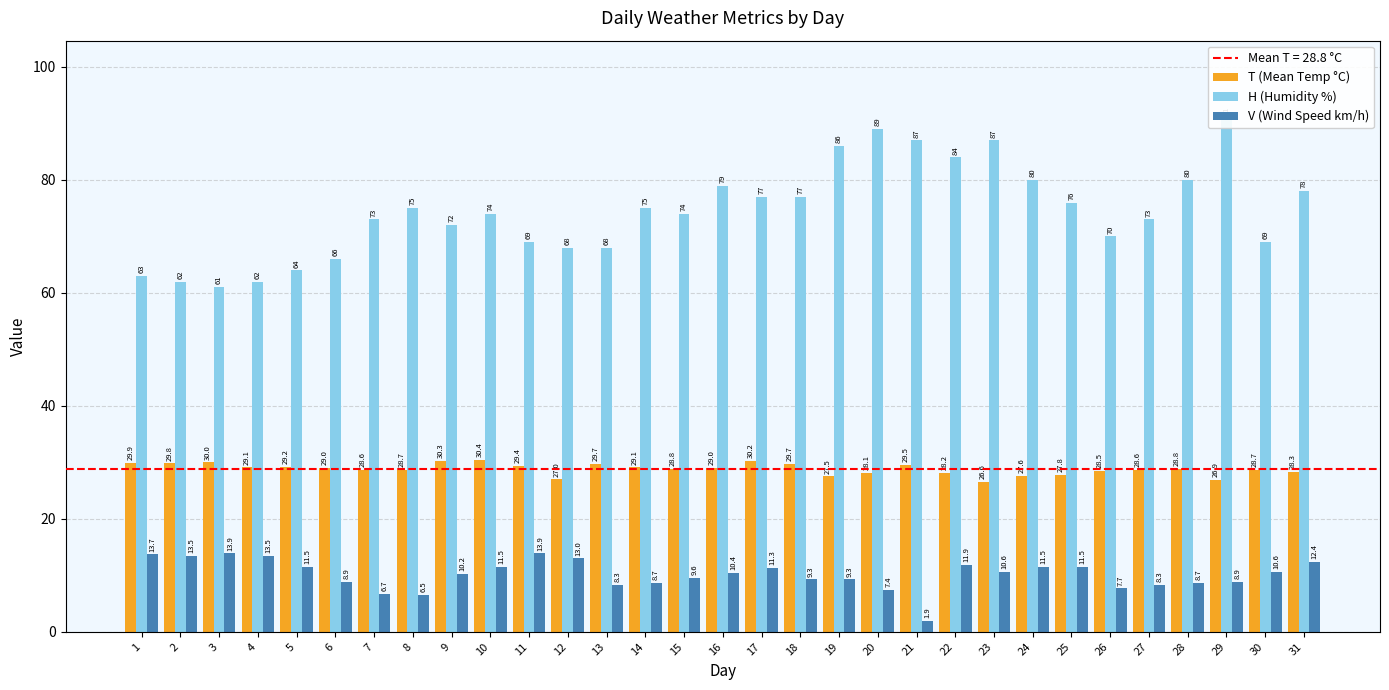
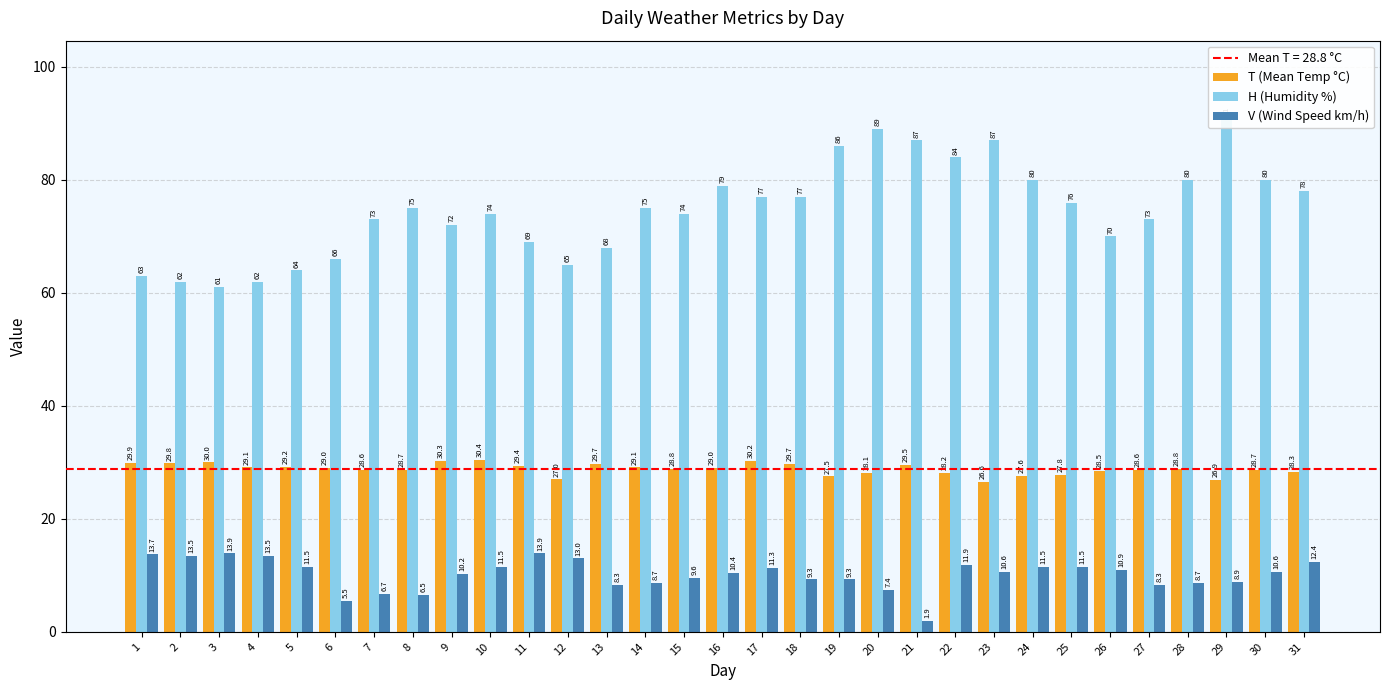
  {
    "T (Mean Temp °C)": {
      "1": 29.9,
      "2": 29.8,
      "3": 30.0,
      "4": 29.1,
      "5": 29.2,
      "6": 29.0,
      "7": 28.6,
      "8": 28.7,
      "9": 30.3,
      "10": 30.4,
      "11": 29.4,
      "12": 27.0,
      "13": 29.7,
      "14": 29.1,
      "15": 28.8,
      "16": 29.0,
      "17": 30.2,
      "18": 29.7,
      "19": 27.5,
      "20": 28.1,
      "21": 29.5,
      "22": 28.2,
      "23": 26.6,
      "24": 27.6,
      "25": 27.8,
      "26": 28.5,
      "27": 28.6,
      "28": 28.8,
      "29": 26.9,
      "30": 28.7,
      "31": 28.3
    },
    "H (Humidity %)": {
      "1": 63,
      "2": 62,
      "3": 61,
      "4": 62,
      "5": 64,
      "6": 66,
      "7": 73,
      "8": 75,
      "9": 72,
      "10": 74,
      "11": 69,
-     "12": 68,
+     "12": 65,
      "13": 68,
      "14": 75,
      "15": 74,
      "16": 79,
      "17": 77,
      "18": 77,
      "19": 86,
      "20": 89,
      "21": 87,
      "22": 84,
      "23": 87,
      "24": 80,
      "25": 76,
      "26": 70,
      "27": 73,
      "28": 80,
-     "30": 69,
+     "30": 80,
      "31": 78
    },
    "V (Wind Speed km/h)": {
      "1": 13.7,
      "2": 13.5,
      "3": 13.9,
      "4": 13.5,
      "5": 11.5,
-     "6": 8.9,
+     "6": 5.5,
      "7": 6.7,
      "8": 6.5,
      "9": 10.2,
      "10": 11.5,
      "11": 13.9,
      "12": 13.0,
      "13": 8.3,
      "14": 8.7,
      "15": 9.6,
      "16": 10.4,
      "17": 11.3,
      "18": 9.3,
      "19": 9.3,
      "20": 7.4,
      "21": 1.9,
      "22": 11.9,
      "23": 10.6,
      "24": 11.5,
      "25": 11.5,
-     "26": 7.7,
+     "26": 10.9,
      "27": 8.3,
      "28": 8.7,
      "29": 8.9,
      "30": 10.6,
      "31": 12.4
    }
  }
